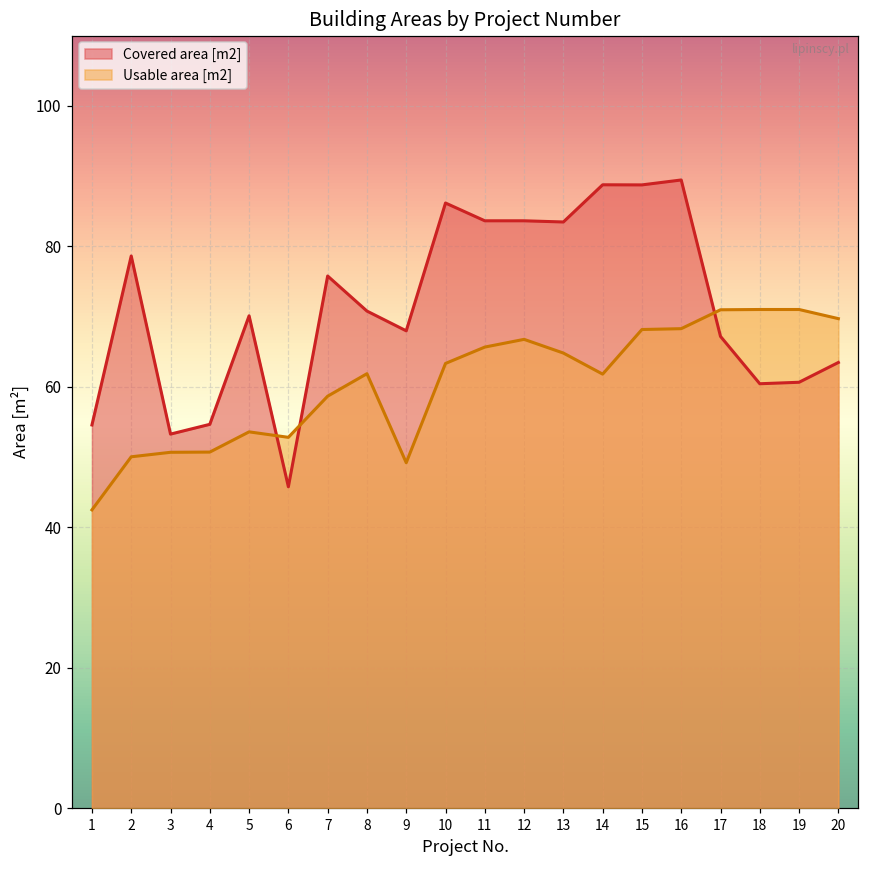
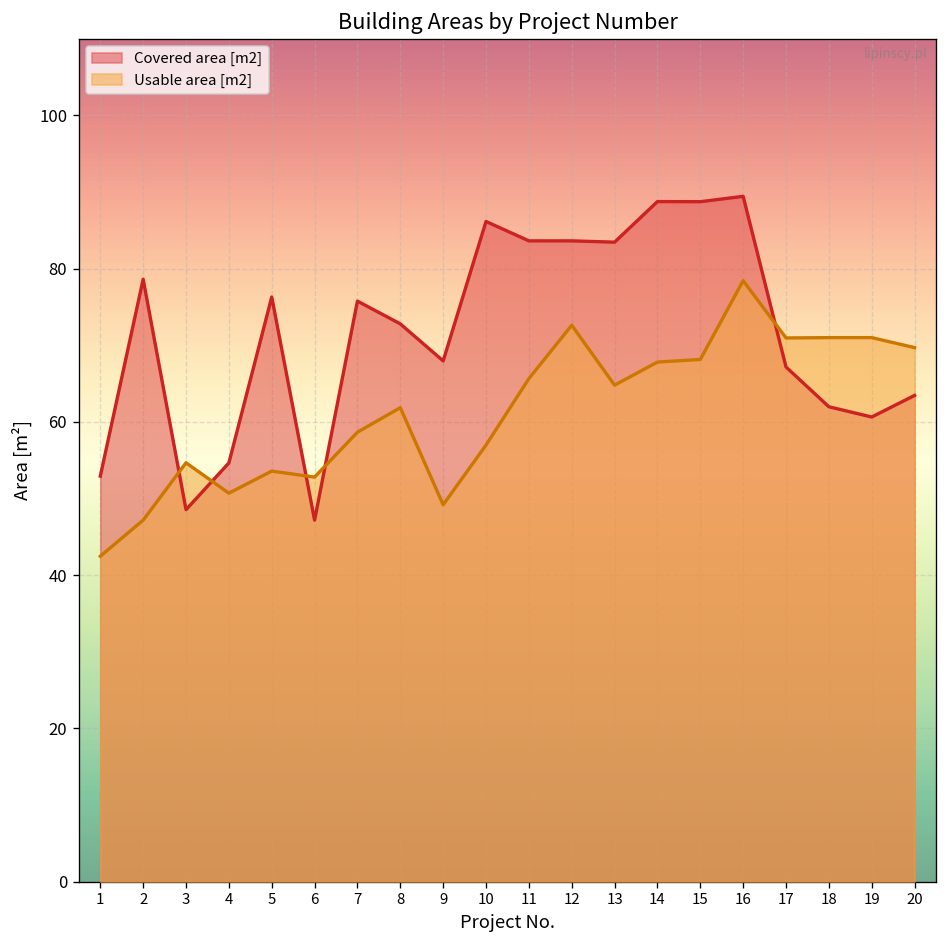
  {
    "Covered area [m2]": {
-     "1": 55,
+     "1": 53,
      "2": 79,
-     "3": 53,
+     "3": 49,
      "4": 55,
-     "5": 70,
-     "6": 46,
+     "5": 76,
+     "6": 47,
      "7": 76,
-     "8": 71,
+     "8": 73,
      "9": 68,
      "10": 86,
      "11": 84,
      "12": 84,
      "13": 83,
      "14": 89,
      "15": 89,
      "16": 89,
      "17": 67,
-     "18": 60,
+     "18": 62,
      "19": 61,
      "20": 63
    },
    "Usable area [m2]": {
      "1": 42,
-     "2": 50,
-     "3": 51,
+     "2": 47,
+     "3": 55,
      "4": 51,
      "5": 54,
      "6": 53,
      "7": 59,
      "8": 62,
      "9": 49,
-     "10": 63,
+     "10": 57,
      "11": 66,
-     "12": 67,
+     "12": 73,
      "13": 65,
-     "14": 62,
+     "14": 68,
      "15": 68,
-     "16": 68,
+     "16": 78,
      "17": 71,
      "18": 71,
      "19": 71,
      "20": 70
    }
  }
